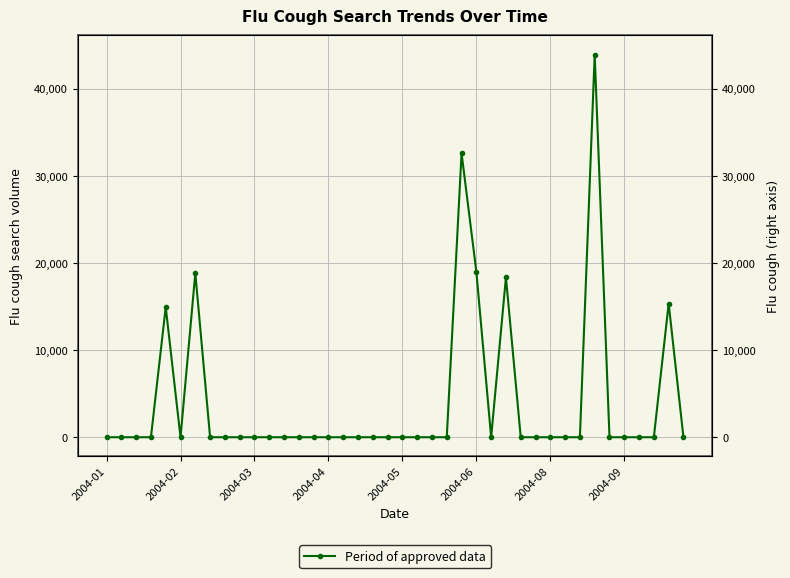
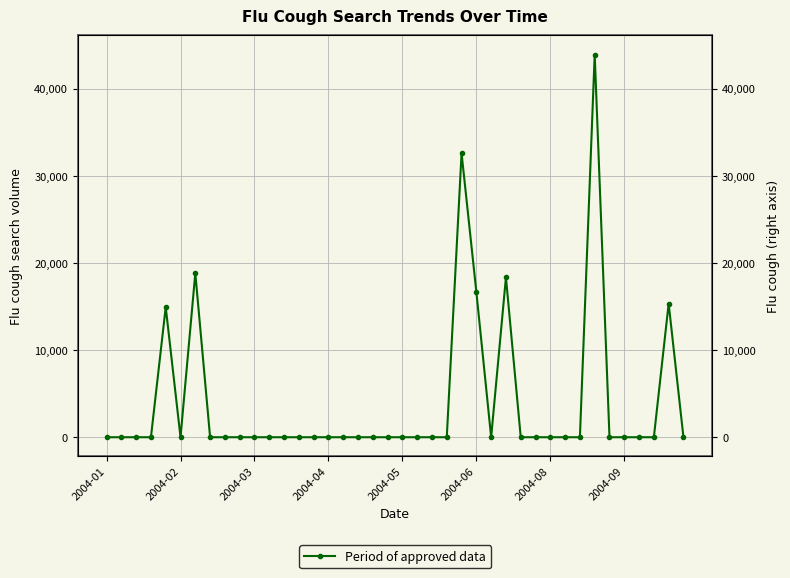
  {
    "2004-01": "0",
    "2004-02": "0",
    "2004-03": "0",
    "2004-04": "0",
    "2004-05": "0",
-   "2004-06": "19,000",
+   "2004-06": "17,000",
    "2004-08": "0",
    "2004-09": "0"
  }
